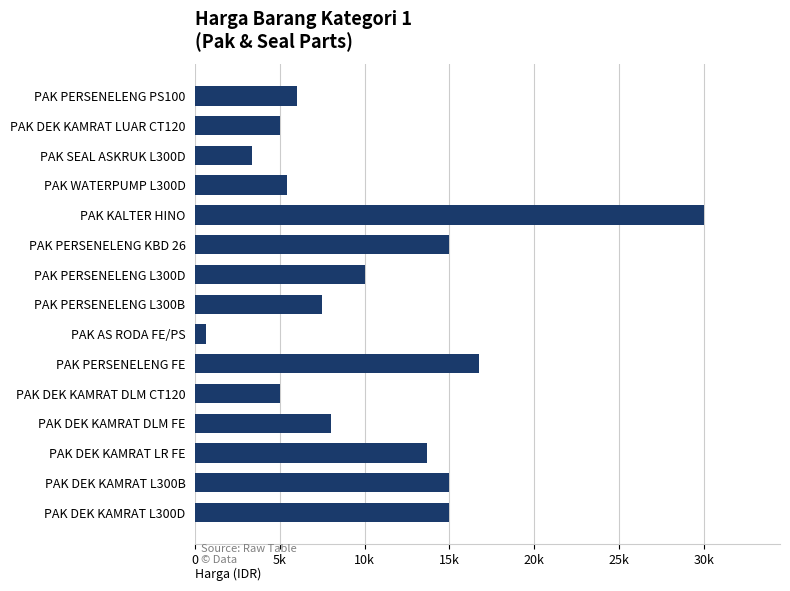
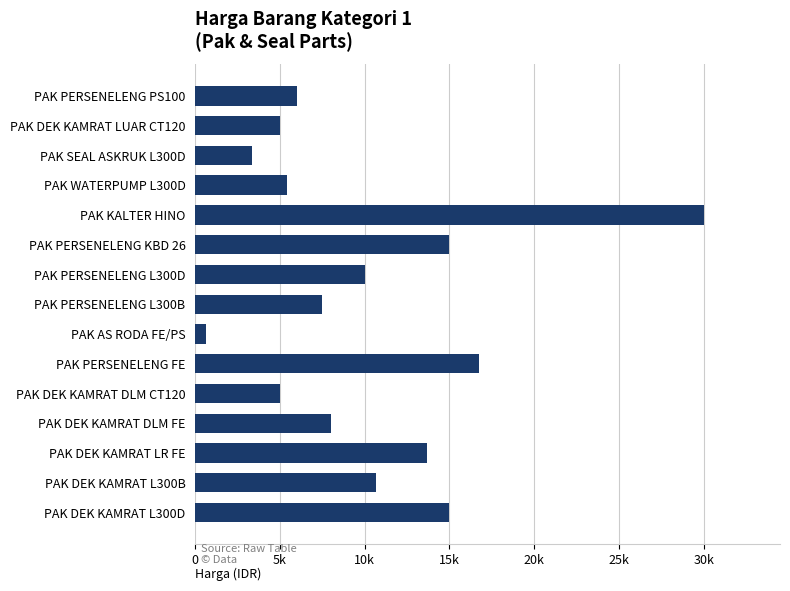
  {
    "PAK PERSENELENG PS100": 6000,
    "PAK DEK KAMRAT LUAR CT120": 5000,
    "PAK SEAL ASKRUK L300D": 3400,
    "PAK WATERPUMP L300D": 5400,
    "PAK KALTER HINO": 30000,
    "PAK PERSENELENG KBD 26": 15000,
    "PAK PERSENELENG L300D": 10000,
    "PAK PERSENELENG L300B": 7500,
    "PAK AS RODA FE/PS": 600,
    "PAK PERSENELENG FE": 16700,
    "PAK DEK KAMRAT DLM CT120": 5000,
    "PAK DEK KAMRAT DLM FE": 8000,
    "PAK DEK KAMRAT LR FE": 13700,
-   "PAK DEK KAMRAT L300B": 15000,
+   "PAK DEK KAMRAT L300B": 10600,
    "PAK DEK KAMRAT L300D": 15000
  }
